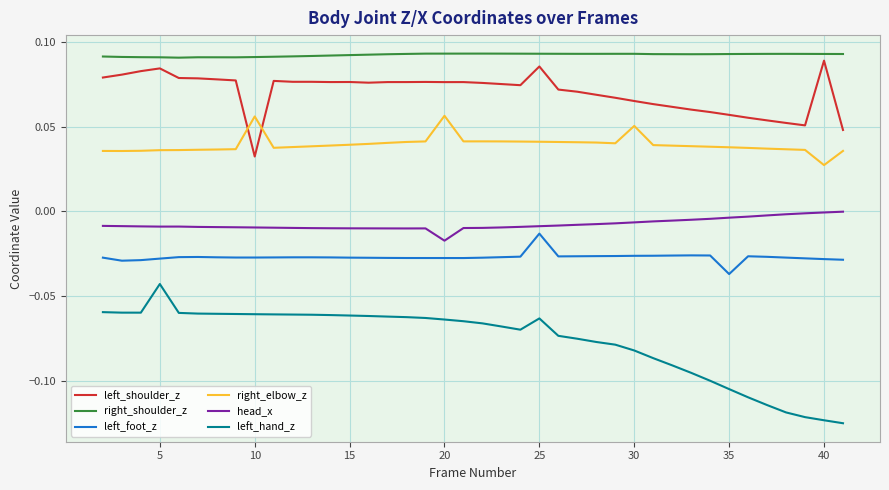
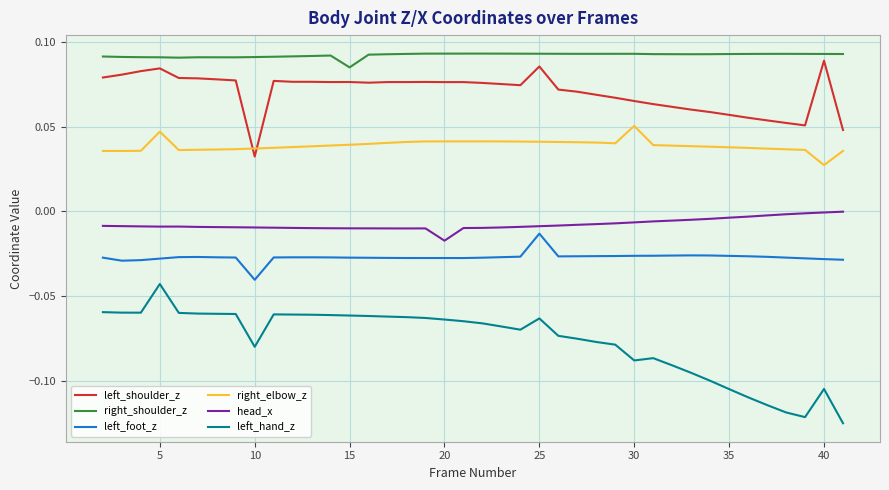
  {
    "left_shoulder_z": {
      "5": 0.085,
      "10": 0.032,
      "15": 0.077,
      "20": 0.076,
      "25": 0.086,
      "30": 0.065,
      "35": 0.057,
      "40": 0.089
    },
    "right_shoulder_z": {
      "5": 0.091,
      "10": 0.091,
-     "15": 0.092,
+     "15": 0.085,
      "20": 0.093,
      "25": 0.093,
      "30": 0.093,
      "35": 0.093,
      "40": 0.093
    },
    "left_foot_z": {
      "5": -0.028,
-     "10": -0.027,
+     "10": -0.040,
      "15": -0.027,
      "20": -0.028,
      "25": -0.013,
      "30": -0.026,
-     "35": -0.037,
+     "35": -0.026,
      "40": -0.028
    },
    "right_elbow_z": {
-     "5": 0.036,
-     "10": 0.056,
+     "5": 0.047,
+     "10": 0.037,
      "15": 0.039,
-     "20": 0.057,
+     "20": 0.041,
      "25": 0.041,
      "30": 0.051,
      "35": 0.038,
      "40": 0.027
    },
    "head_x": {
      "5": -0.009,
      "10": -0.009,
      "15": -0.010,
      "20": -0.017,
      "25": -0.009,
      "30": -0.006,
      "35": -0.004,
      "40": -0.001
    },
    "left_hand_z": {
      "5": -0.043,
-     "10": -0.061,
+     "10": -0.080,
      "15": -0.062,
      "20": -0.064,
      "25": -0.063,
-     "30": -0.082,
+     "30": -0.088,
      "35": -0.105,
-     "40": -0.124
+     "40": -0.105
    }
  }
